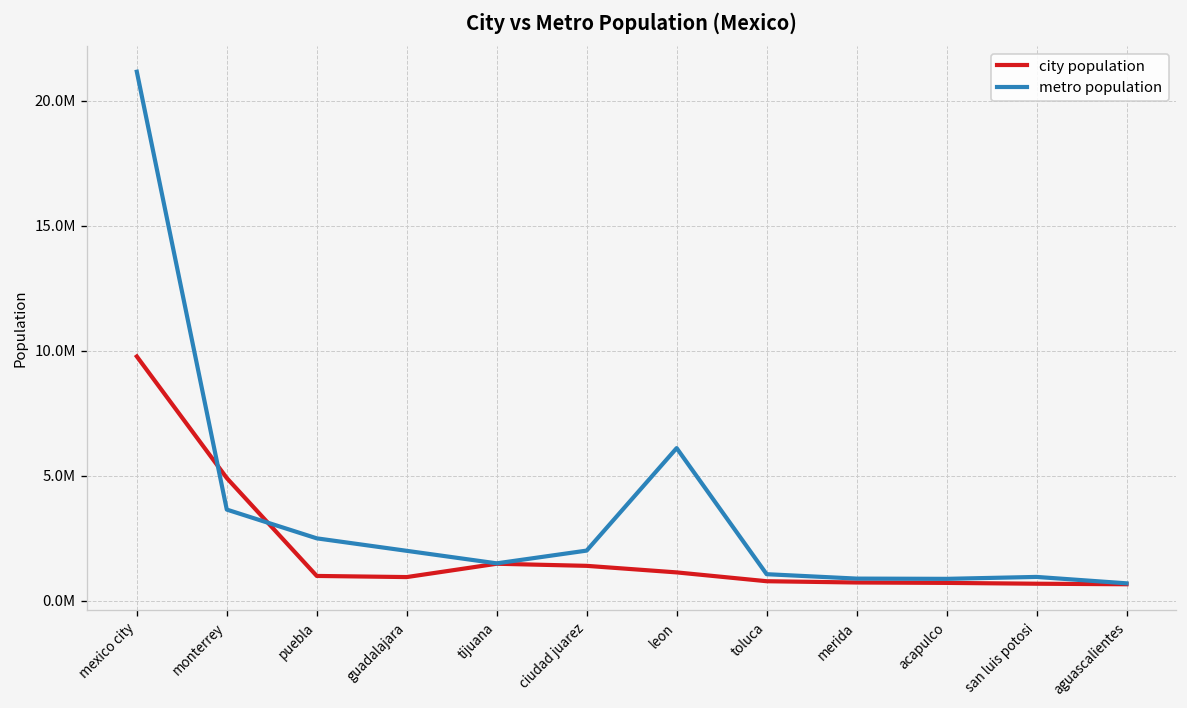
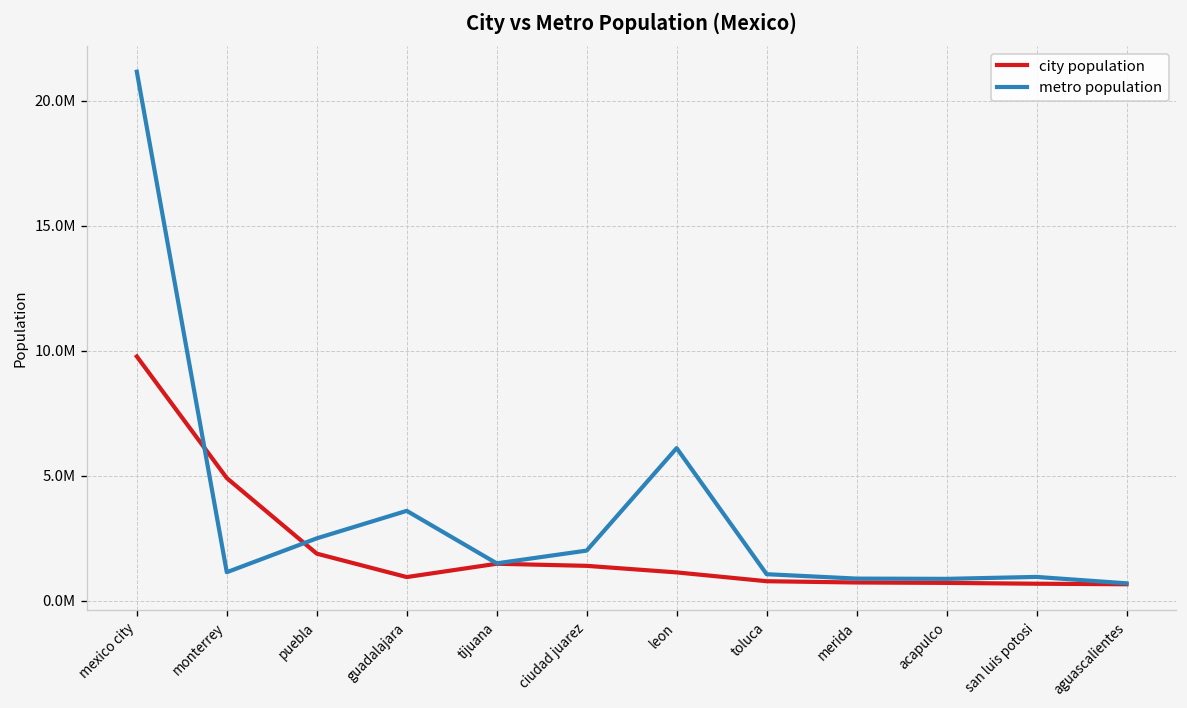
  {
    "city population": {
      "mexico city": 9800000,
      "monterrey": 4900000,
-     "puebla": 1000000,
+     "puebla": 1900000,
      "guadalajara": 1000000,
      "ciudad juarez": 1400000,
      "leon": 1100000,
      "toluca": 800000,
      "merida": 700000,
      "acapulco": 700000,
      "san luis potosi": 700000
    },
    "metro population": {
      "mexico city": 21200000,
-     "monterrey": 3700000,
+     "monterrey": 1100000,
      "puebla": 2500000,
-     "guadalajara": 2000000,
+     "guadalajara": 3600000,
      "ciudad juarez": 2000000,
      "leon": 6100000,
      "toluca": 1100000,
      "merida": 900000,
      "acapulco": 900000,
      "san luis potosi": 1000000
    }
  }
